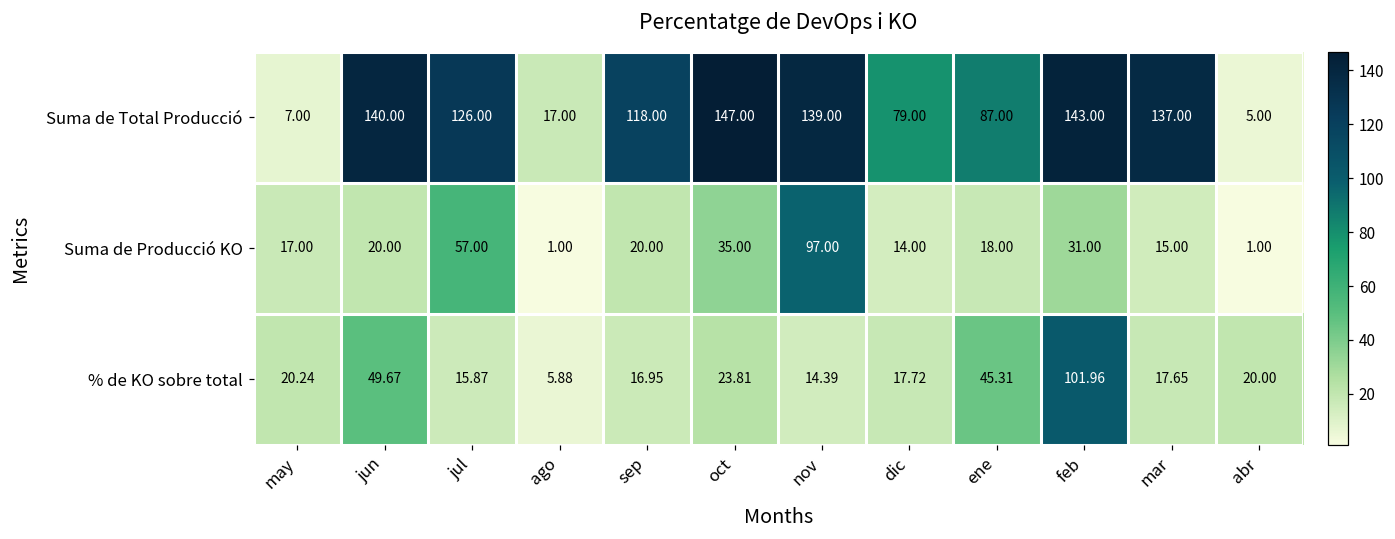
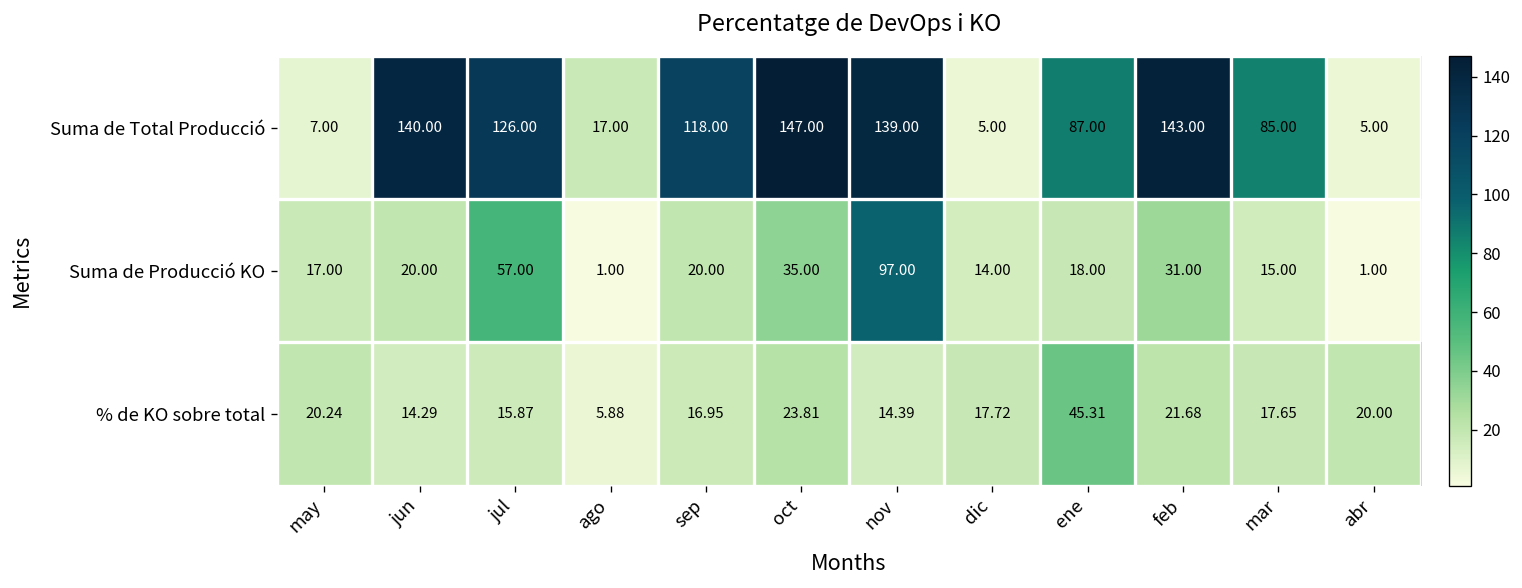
  {
    "Suma de Total Producció": {
      "may": 7.00,
      "jun": 140.00,
      "jul": 126.00,
      "ago": 17.00,
      "sep": 118.00,
      "oct": 147.00,
      "nov": 139.00,
-     "dic": 79.00,
+     "dic": 5.00,
      "ene": 87.00,
      "feb": 143.00,
-     "mar": 137.00,
+     "mar": 85.00,
      "abr": 5.00
    },
    "Suma de Producció KO": {
      "may": 17.00,
      "jun": 20.00,
      "jul": 57.00,
      "ago": 1.00,
      "sep": 20.00,
      "oct": 35.00,
      "nov": 97.00,
      "dic": 14.00,
      "ene": 18.00,
      "feb": 31.00,
      "mar": 15.00,
      "abr": 1.00
    },
    "% de KO sobre total": {
      "may": 20.24,
-     "jun": 49.67,
+     "jun": 14.29,
      "jul": 15.87,
      "ago": 5.88,
      "sep": 16.95,
      "oct": 23.81,
      "nov": 14.39,
      "dic": 17.72,
      "ene": 45.31,
-     "feb": 101.96,
+     "feb": 21.68,
      "mar": 17.65,
      "abr": 20.00
    }
  }
